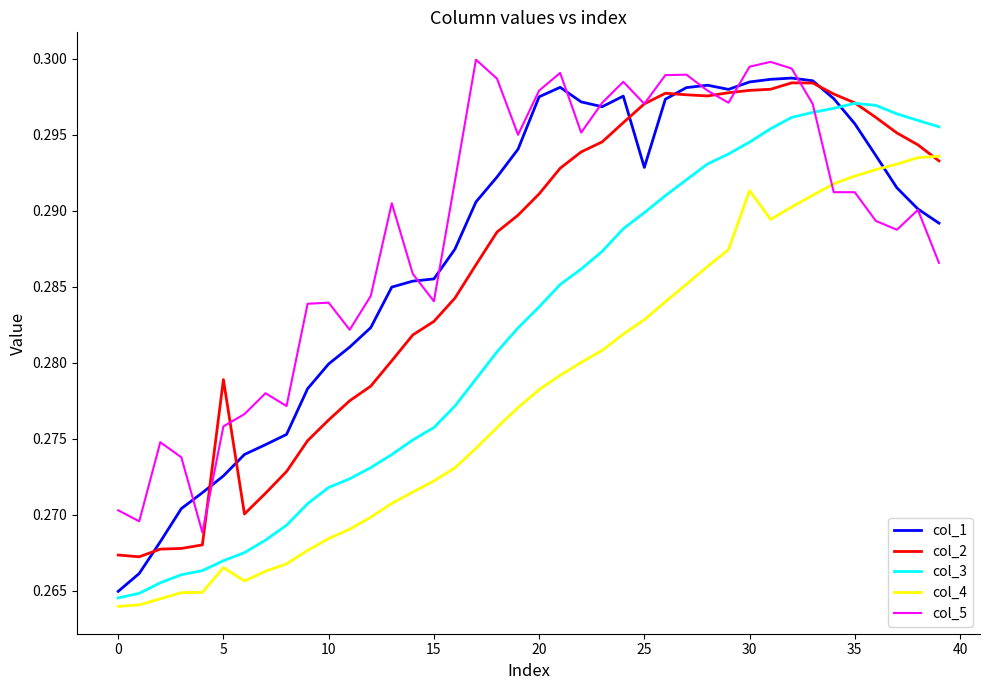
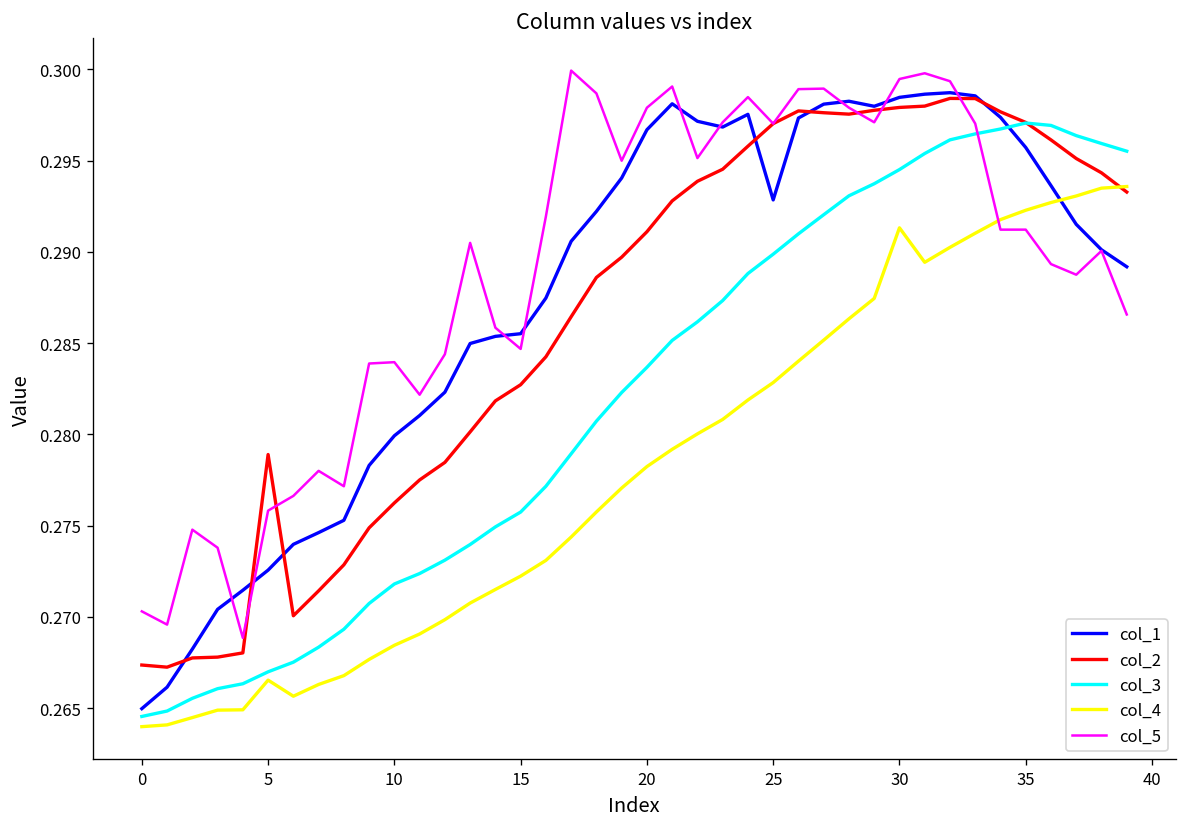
  {
    "col_1": {
      "0": 0.2650,
      "5": 0.2726,
      "10": 0.2799,
      "15": 0.2855,
-     "20": 0.2975,
+     "20": 0.2967,
      "25": 0.2928,
      "30": 0.2985,
      "35": 0.2957
    },
    "col_2": {
      "0": 0.2674,
      "5": 0.2789,
      "10": 0.2762,
      "15": 0.2827,
      "20": 0.2911,
      "30": 0.2979
    },
    "col_3": {
      "0": 0.2645,
      "5": 0.2670,
      "10": 0.2718,
      "15": 0.2757,
      "20": 0.2837,
      "25": 0.2899,
      "30": 0.2945
    },
    "col_4": {
      "0": 0.2640,
      "5": 0.2665,
      "10": 0.2684,
      "15": 0.2722,
      "20": 0.2782,
      "25": 0.2828,
      "30": 0.2913,
      "35": 0.2923
    },
    "col_5": {
      "0": 0.2703,
      "5": 0.2758,
      "10": 0.2840,
-     "15": 0.2840,
+     "15": 0.2847,
      "20": 0.2979,
      "30": 0.2995,
      "35": 0.2912
    }
  }
